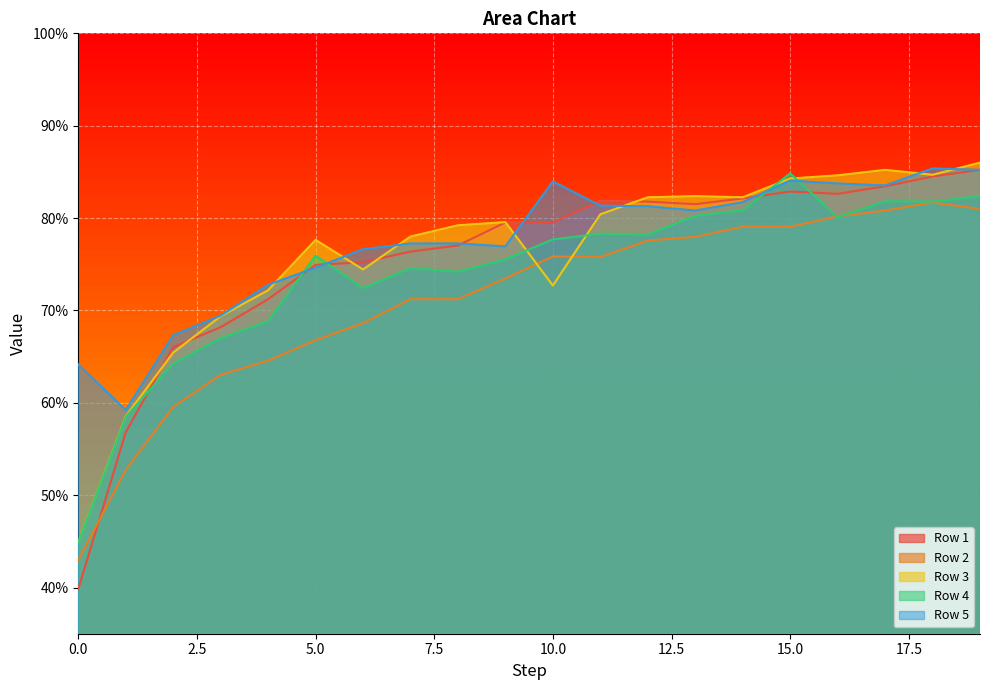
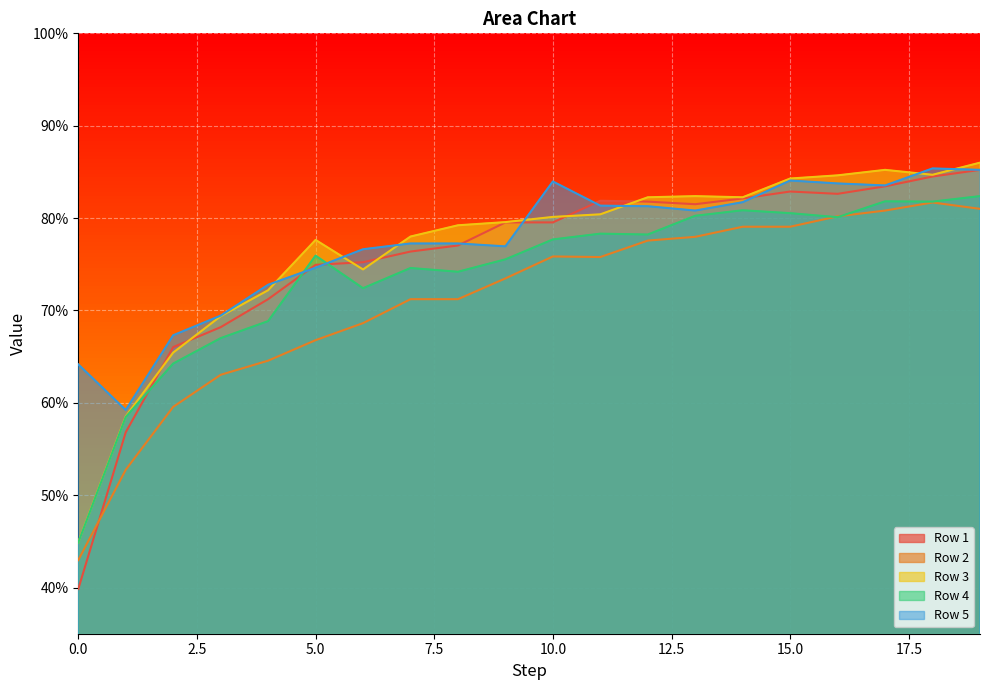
  {
    "Row 3": {
      "5.0": "78%",
-     "10.0": "73%"
+     "10.0": "80%"
    },
    "Row 4": {
      "5.0": "76%",
      "10.0": "78%",
-     "15.0": "85%"
+     "15.0": "81%"
    },
    "Row 5": {
      "0.0": "64%",
      "5.0": "75%",
      "10.0": "84%"
    }
  }
